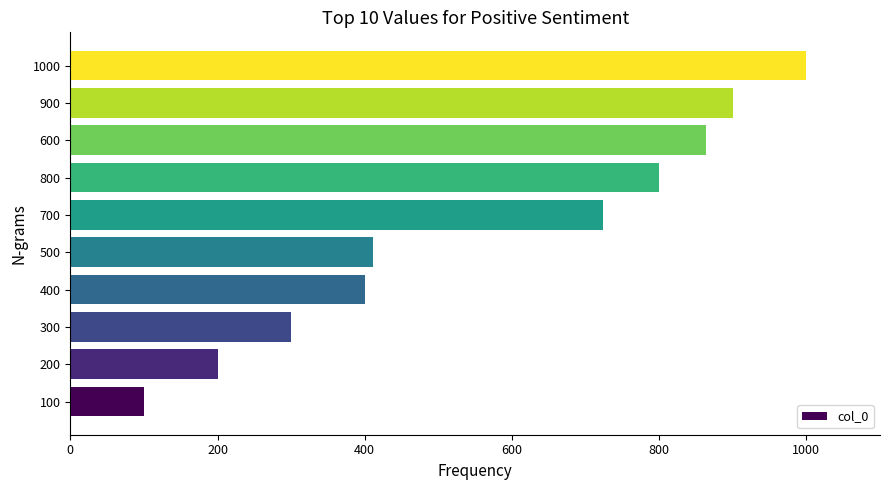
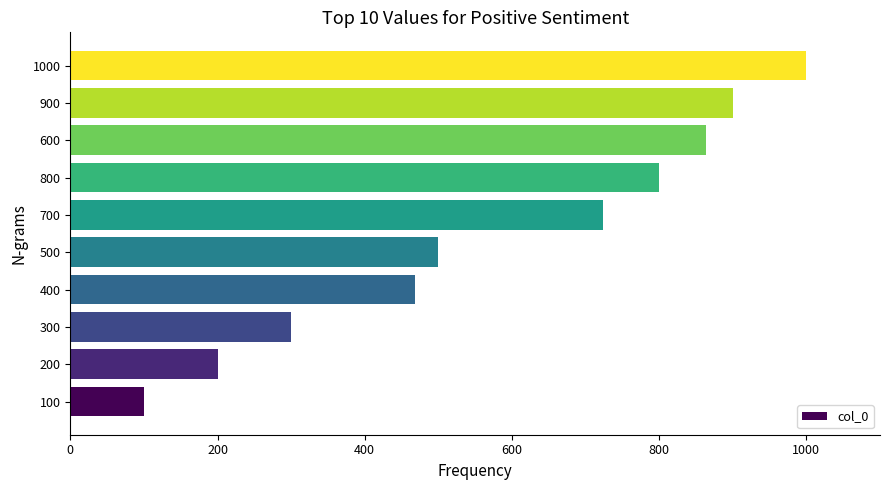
  {
    "1000": 1000,
    "900": 900,
    "600": 860,
    "800": 800,
    "700": 720,
-   "500": 410,
-   "400": 400,
+   "500": 500,
+   "400": 470,
    "300": 300,
    "200": 200,
    "100": 100
  }
